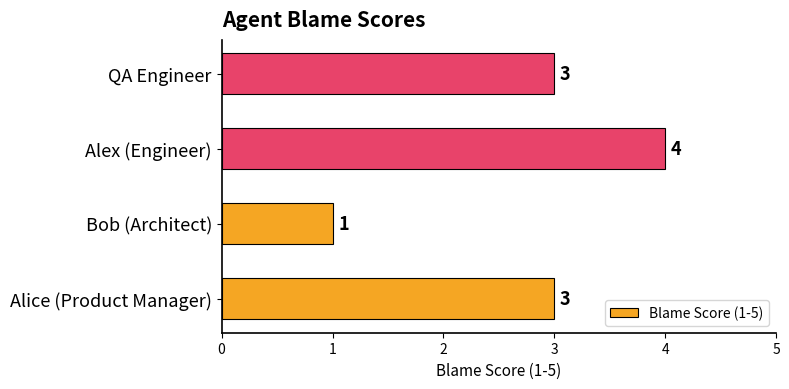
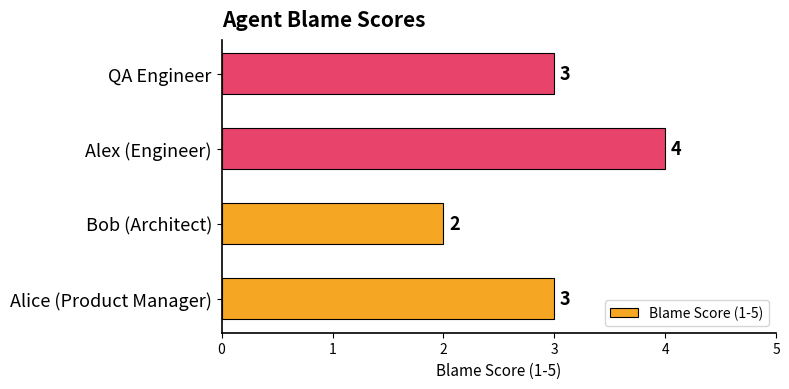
  {
    "QA Engineer": 3,
    "Alex (Engineer)": 4,
-   "Bob (Architect)": 1,
+   "Bob (Architect)": 2,
    "Alice (Product Manager)": 3
  }
